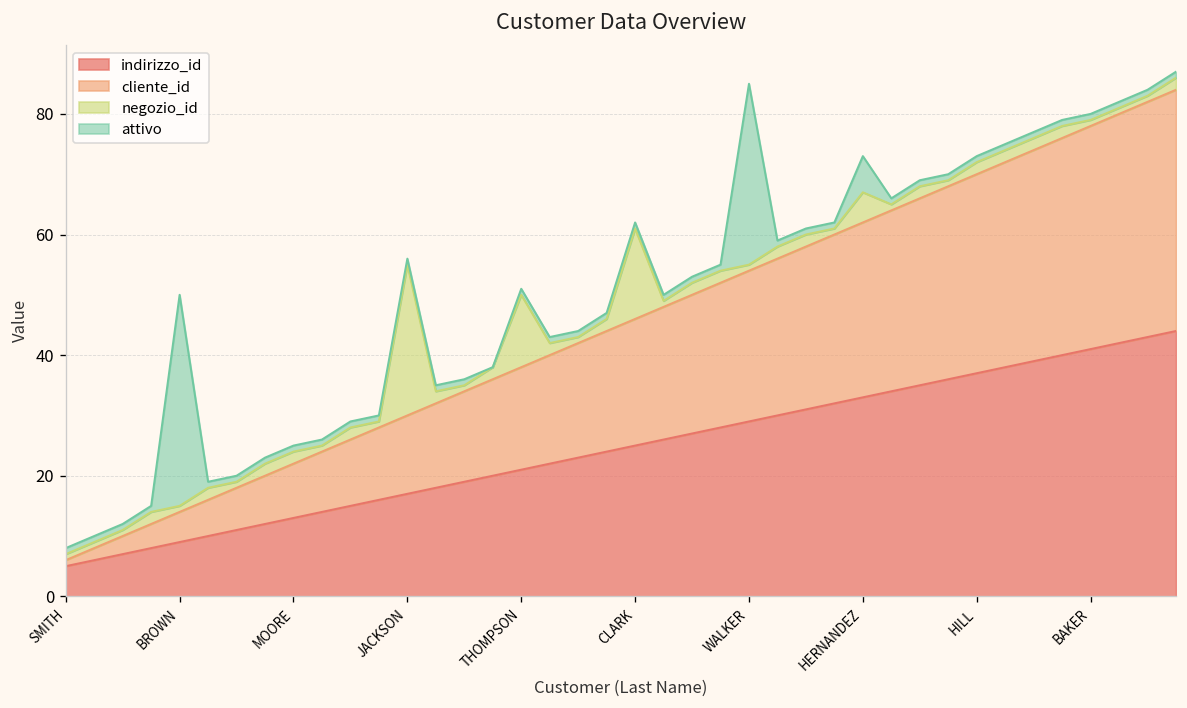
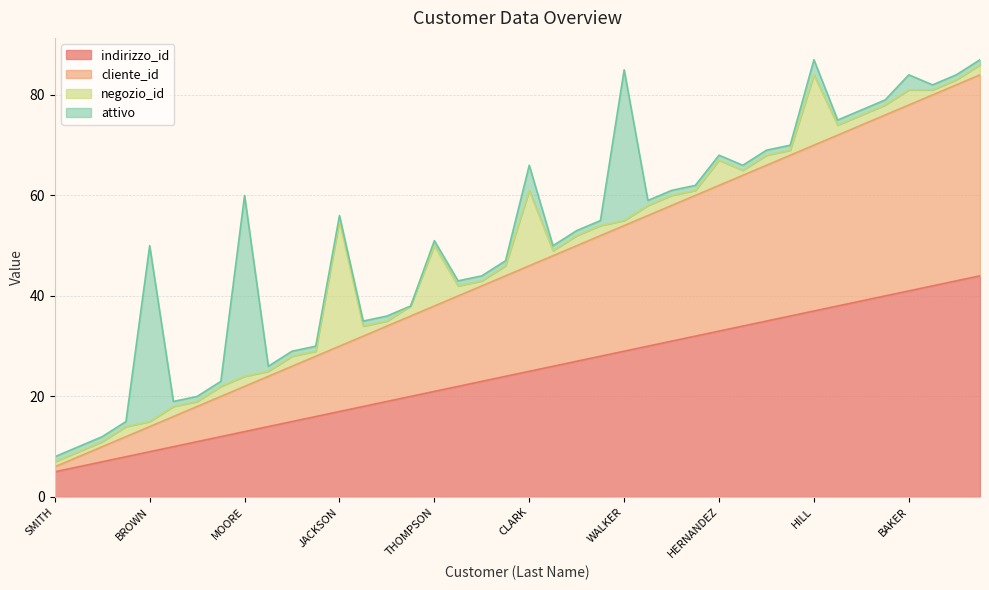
  {
    "negozio_id": {
      "SMITH": 1,
      "BROWN": 1,
      "MOORE": 2,
      "JACKSON": 25,
      "THOMPSON": 12,
      "CLARK": 15,
      "WALKER": 1,
      "HERNANDEZ": 5,
-     "HILL": 2,
-     "BAKER": 1
+     "HILL": 14,
+     "BAKER": 3
    },
    "attivo": {
      "SMITH": 1,
      "BROWN": 35,
-     "MOORE": 1,
+     "MOORE": 36,
      "JACKSON": 1,
      "THOMPSON": 1,
-     "CLARK": 1,
+     "CLARK": 5,
      "WALKER": 30,
-     "HERNANDEZ": 6,
-     "HILL": 1,
-     "BAKER": 1
+     "HERNANDEZ": 1,
+     "HILL": 3,
+     "BAKER": 3
    }
  }
